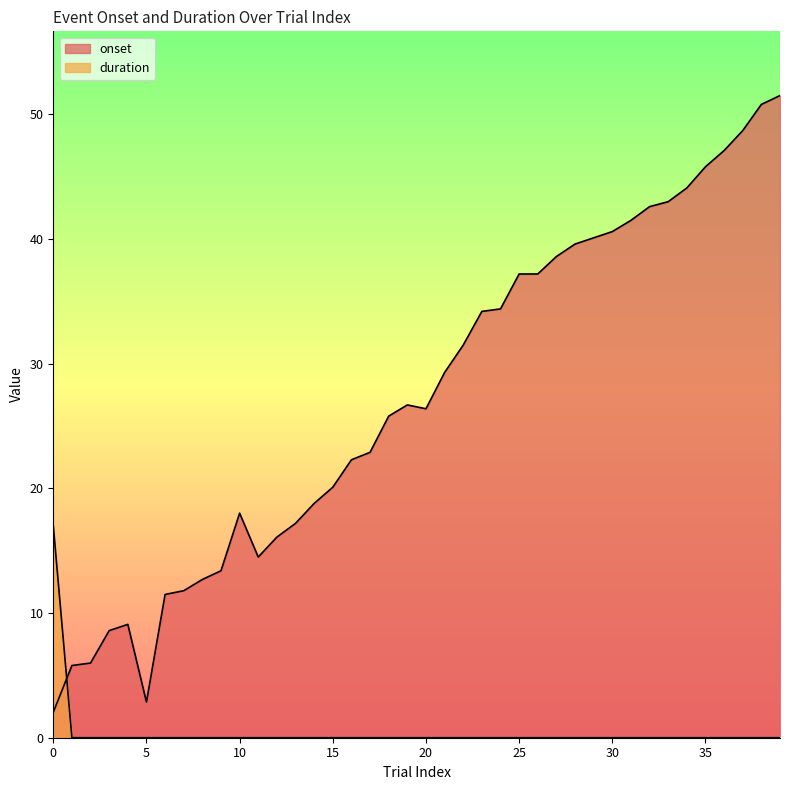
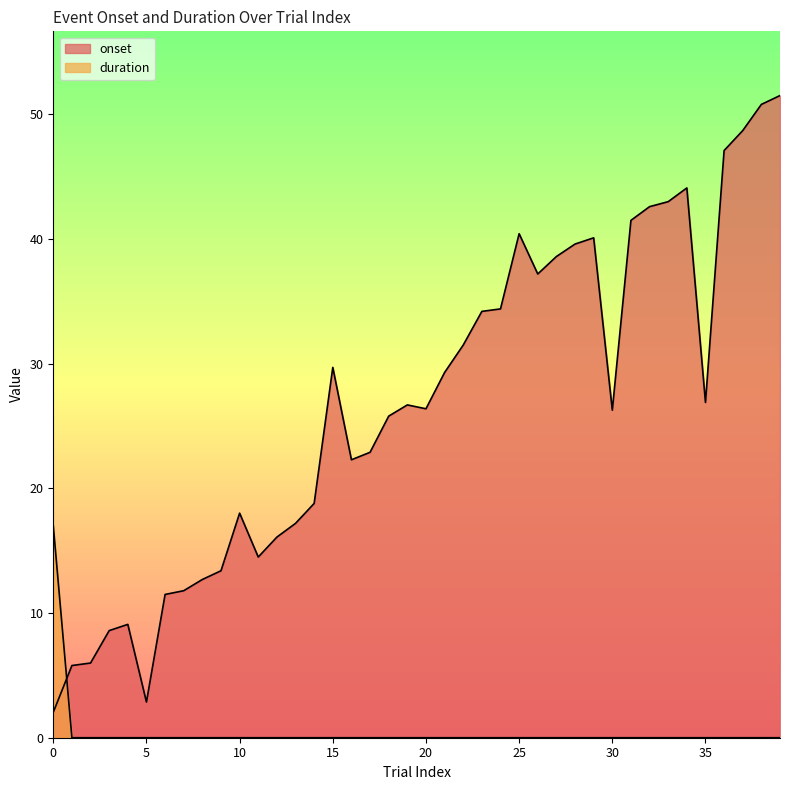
  {
    "onset": {
      "0": 2.0,
      "5": 2.9,
      "10": 18.0,
-     "15": 20.1,
+     "15": 29.7,
      "20": 26.4,
-     "25": 37.2,
-     "30": 40.6,
-     "35": 45.8
+     "25": 40.4,
+     "30": 26.3,
+     "35": 26.9
    },
    "duration": {
      "0": 17.0,
      "5": 0.0,
      "10": 0.0,
      "15": 0.0,
      "20": 0.0,
      "25": 0.0,
      "30": 0.0,
      "35": 0.0
    }
  }
